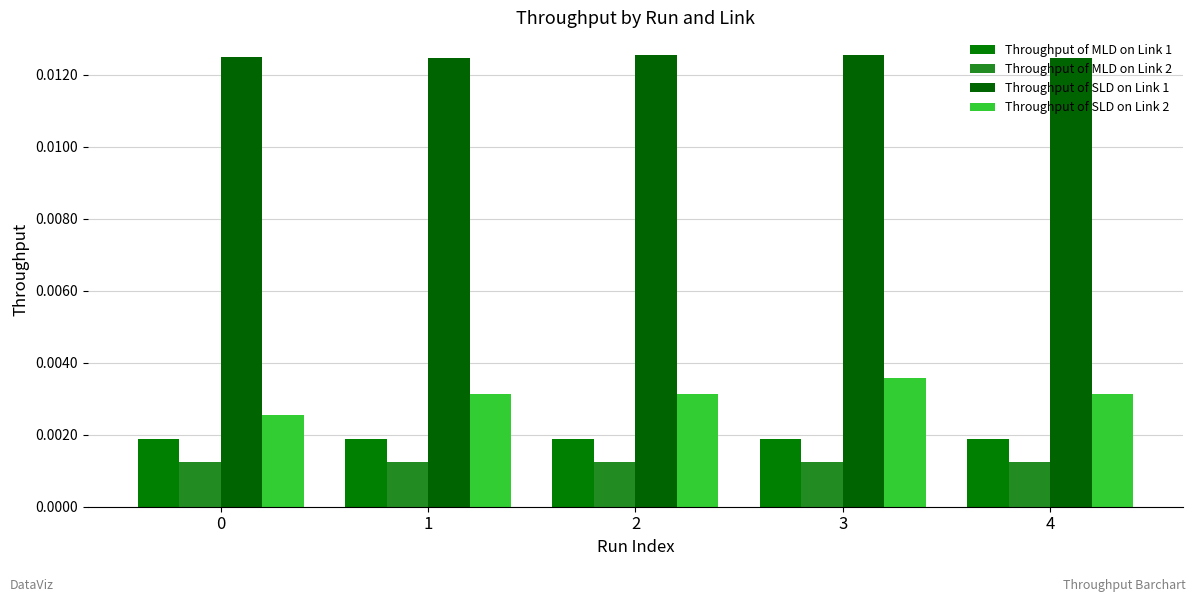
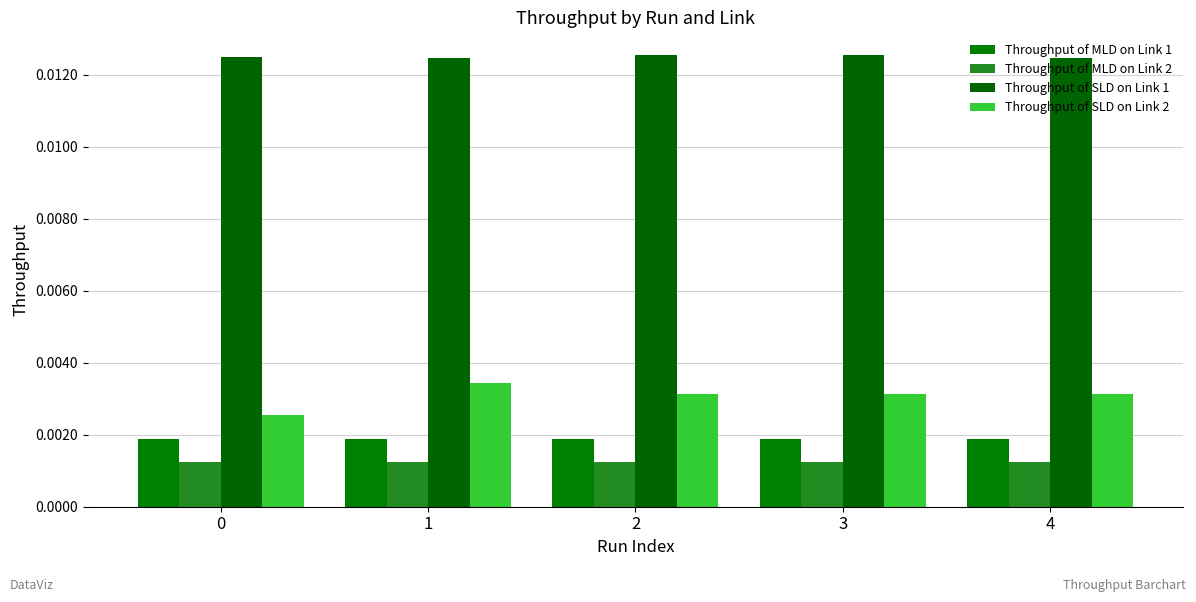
  {
    "Throughput of SLD on Link 2": {
      "0": 0.0025,
-     "1": 0.0031,
+     "1": 0.0034,
      "2": 0.0031,
-     "3": 0.0036,
+     "3": 0.0031,
      "4": 0.0031
    }
  }
